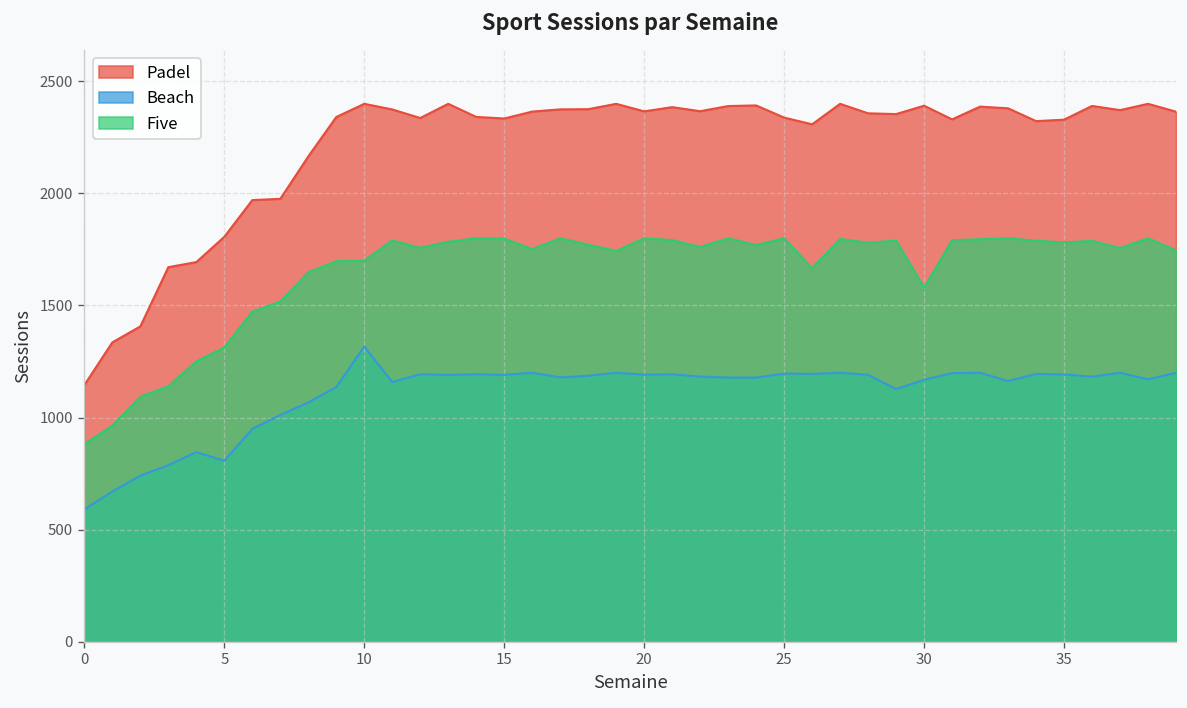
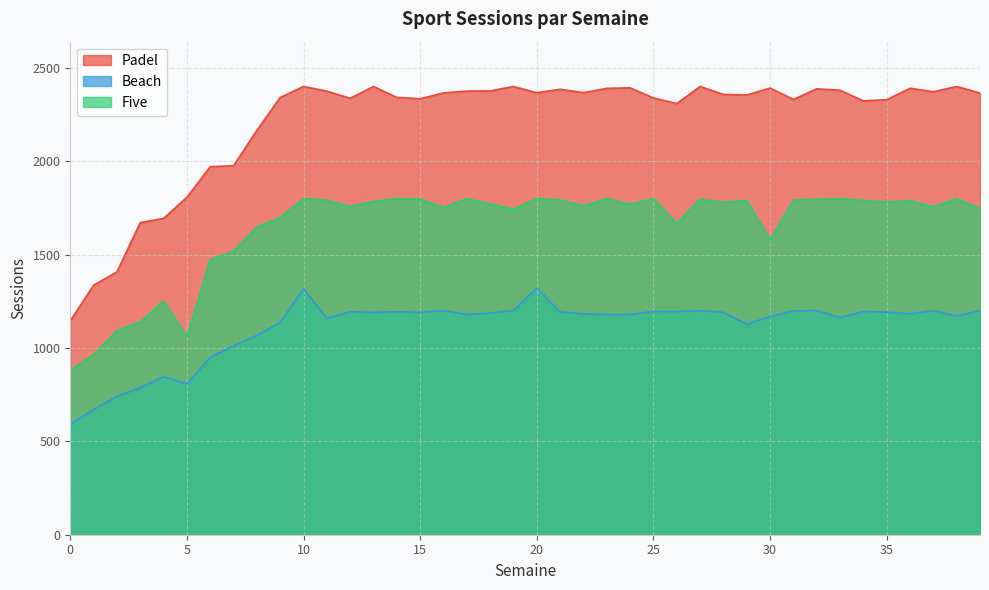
  {
    "Padel": {
      "0": 1150,
      "5": 1810,
      "10": 2400,
      "15": 2330,
      "20": 2370,
      "25": 2340,
      "30": 2390,
      "35": 2330
    },
    "Beach": {
      "0": 590,
      "5": 810,
      "10": 1320,
      "15": 1190,
-     "20": 1190,
+     "20": 1320,
      "25": 1200,
      "30": 1170,
      "35": 1190
    },
    "Five": {
      "0": 880,
-     "5": 1310,
-     "10": 1700,
+     "5": 1060,
+     "10": 1800,
      "15": 1800,
      "20": 1800,
      "25": 1800,
      "30": 1580,
      "35": 1780
    }
  }
